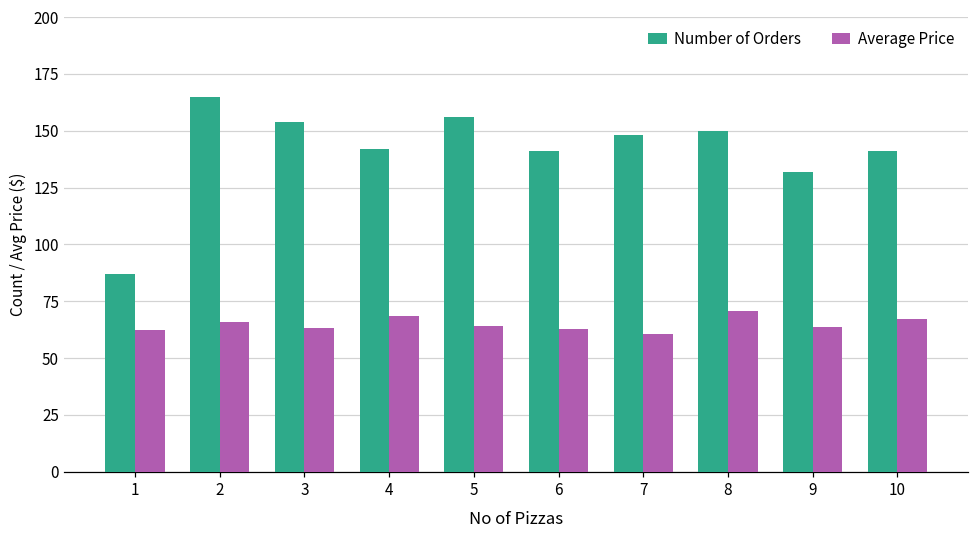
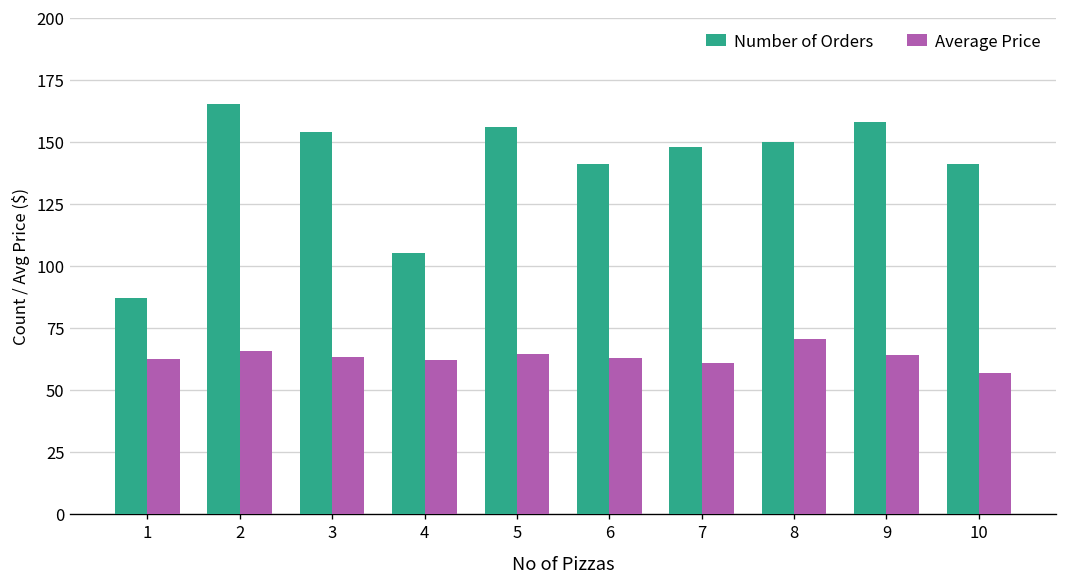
  {
    "Number of Orders": {
      "1": 87,
      "2": 165,
      "3": 154,
-     "4": 142,
+     "4": 105,
      "5": 156,
      "6": 141,
      "7": 148,
      "8": 150,
-     "9": 132,
+     "9": 158,
      "10": 141
    },
    "Average Price": {
      "1": 62,
      "2": 66,
      "3": 63,
-     "4": 69,
+     "4": 62,
      "5": 64,
      "6": 63,
      "7": 61,
      "8": 71,
      "9": 64,
-     "10": 67
+     "10": 57
    }
  }
